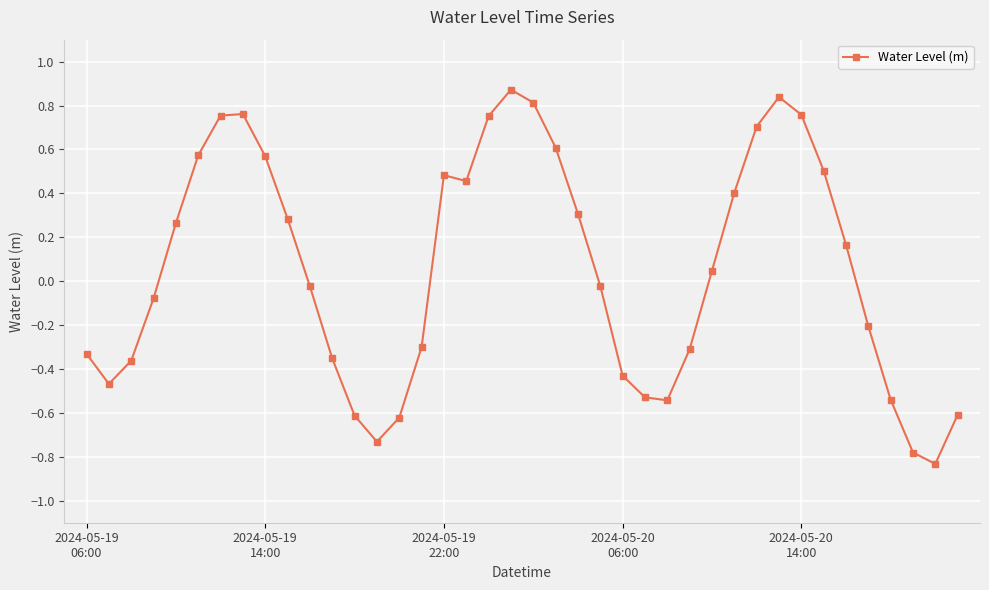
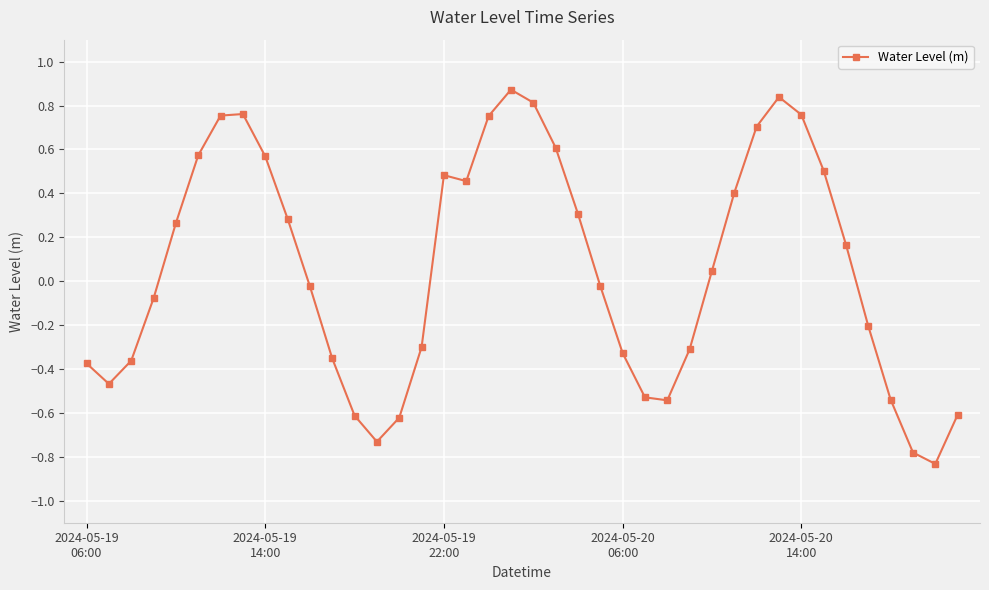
  {
-   "2024-05-19 06:00": -0.33,
+   "2024-05-19 06:00": -0.37,
    "2024-05-19 14:00": 0.57,
    "2024-05-19 22:00": 0.48,
-   "2024-05-20 06:00": -0.43,
+   "2024-05-20 06:00": -0.33,
    "2024-05-20 14:00": 0.76
  }
